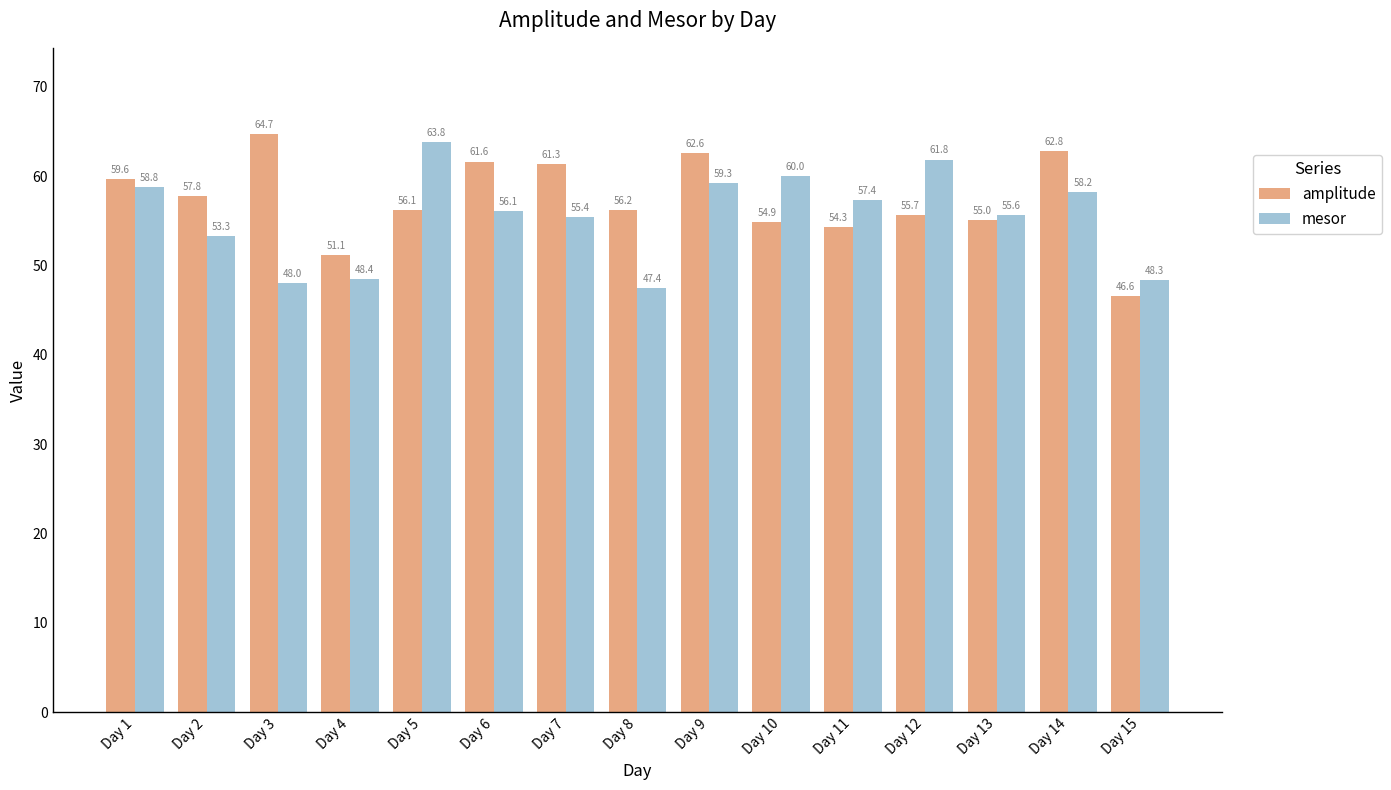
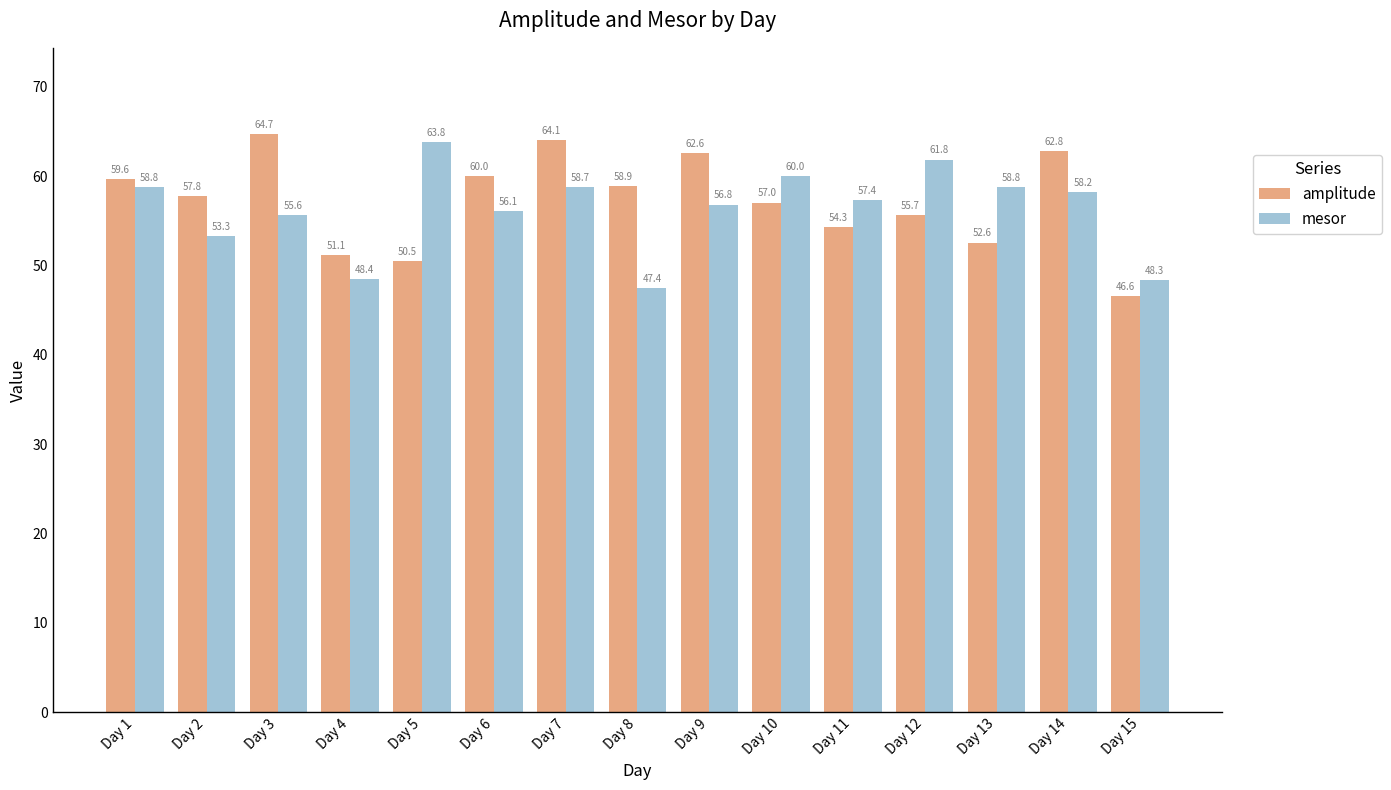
  {
    "amplitude": {
      "Day 1": 59.6,
      "Day 2": 57.8,
      "Day 3": 64.7,
      "Day 4": 51.1,
-     "Day 5": 56.1,
-     "Day 6": 61.6,
-     "Day 7": 61.3,
-     "Day 8": 56.2,
+     "Day 5": 50.5,
+     "Day 6": 60.0,
+     "Day 7": 64.1,
+     "Day 8": 58.9,
      "Day 9": 62.6,
-     "Day 10": 54.9,
+     "Day 10": 57.0,
      "Day 11": 54.3,
      "Day 12": 55.7,
-     "Day 13": 55.0,
+     "Day 13": 52.6,
      "Day 14": 62.8,
      "Day 15": 46.6
    },
    "mesor": {
      "Day 1": 58.8,
      "Day 2": 53.3,
-     "Day 3": 48.0,
+     "Day 3": 55.6,
      "Day 4": 48.4,
      "Day 5": 63.8,
      "Day 6": 56.1,
-     "Day 7": 55.4,
+     "Day 7": 58.7,
      "Day 8": 47.4,
-     "Day 9": 59.3,
+     "Day 9": 56.8,
      "Day 10": 60.0,
      "Day 11": 57.4,
      "Day 12": 61.8,
-     "Day 13": 55.6,
+     "Day 13": 58.8,
      "Day 14": 58.2,
      "Day 15": 48.3
    }
  }
